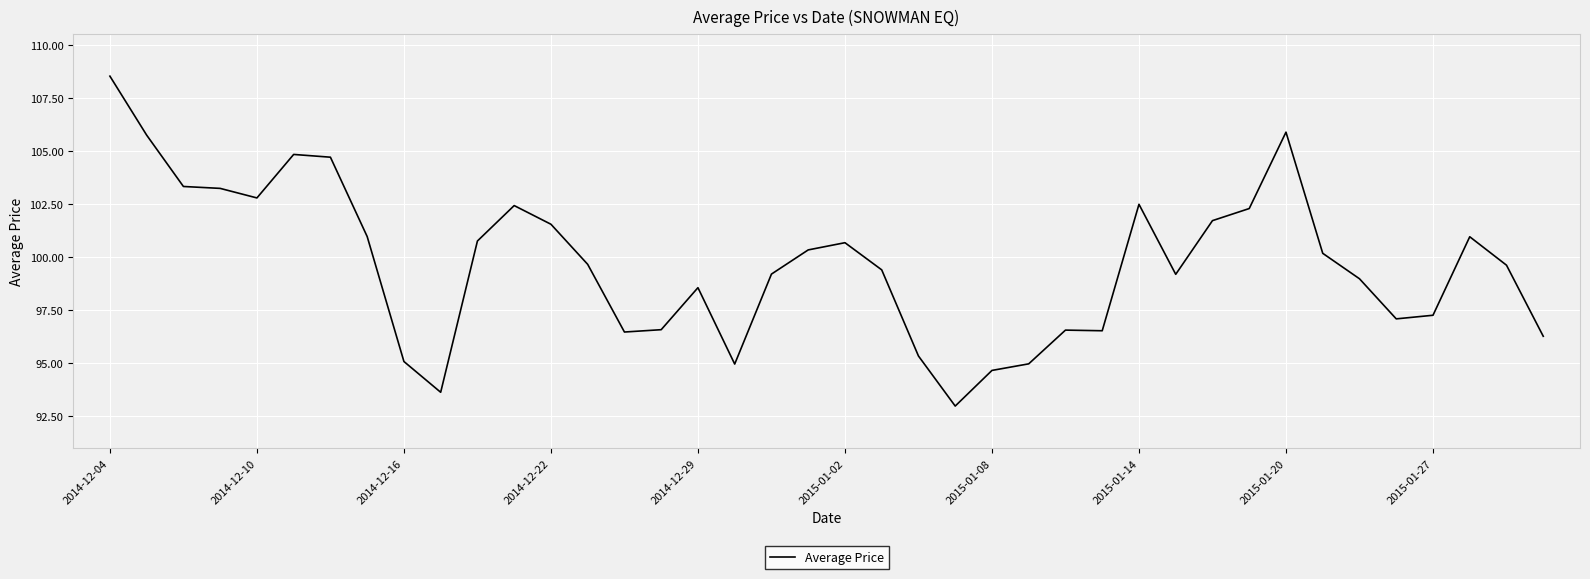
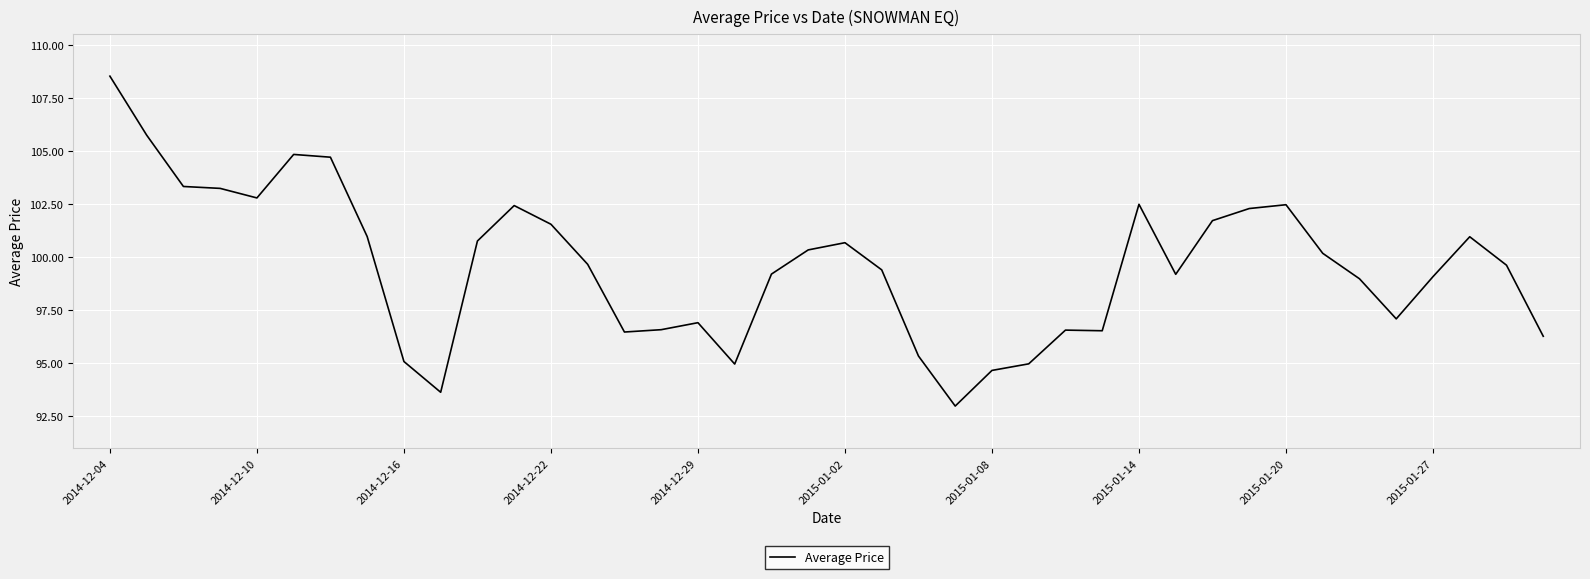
  {
    "2014-12-04": 108.5,
    "2014-12-10": 102.8,
    "2014-12-16": 95.1,
    "2014-12-22": 101.6,
-   "2014-12-29": 98.6,
+   "2014-12-29": 96.9,
    "2015-01-02": 100.7,
    "2015-01-08": 94.7,
    "2015-01-14": 102.5,
-   "2015-01-20": 105.9,
-   "2015-01-27": 97.3
+   "2015-01-20": 102.5,
+   "2015-01-27": 99.1
  }
